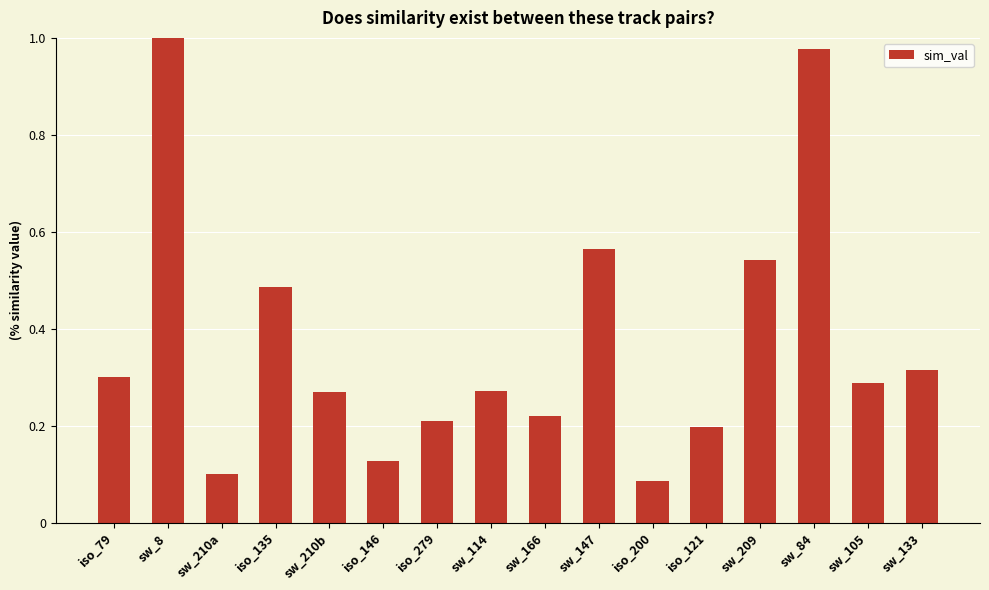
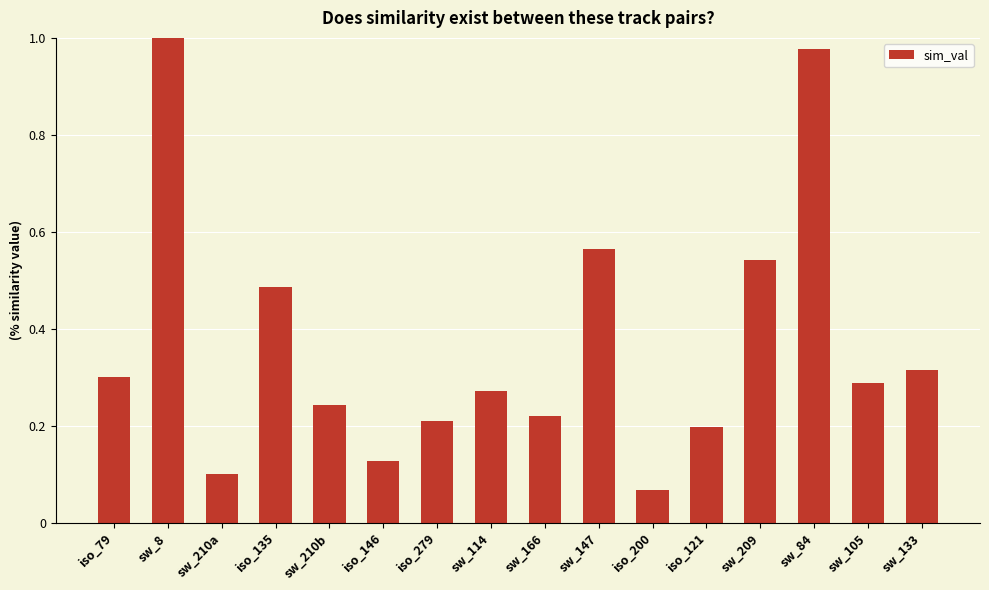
  {
    "iso_79": 0.30,
    "sw_8": 1.00,
    "sw_210a": 0.10,
    "iso_135": 0.49,
-   "sw_210b": 0.27,
+   "sw_210b": 0.24,
    "iso_146": 0.13,
    "iso_279": 0.21,
    "sw_114": 0.27,
    "sw_166": 0.22,
    "sw_147": 0.57,
-   "iso_200": 0.09,
+   "iso_200": 0.07,
    "iso_121": 0.20,
    "sw_209": 0.54,
    "sw_84": 0.98,
    "sw_105": 0.29,
    "sw_133": 0.31
  }
